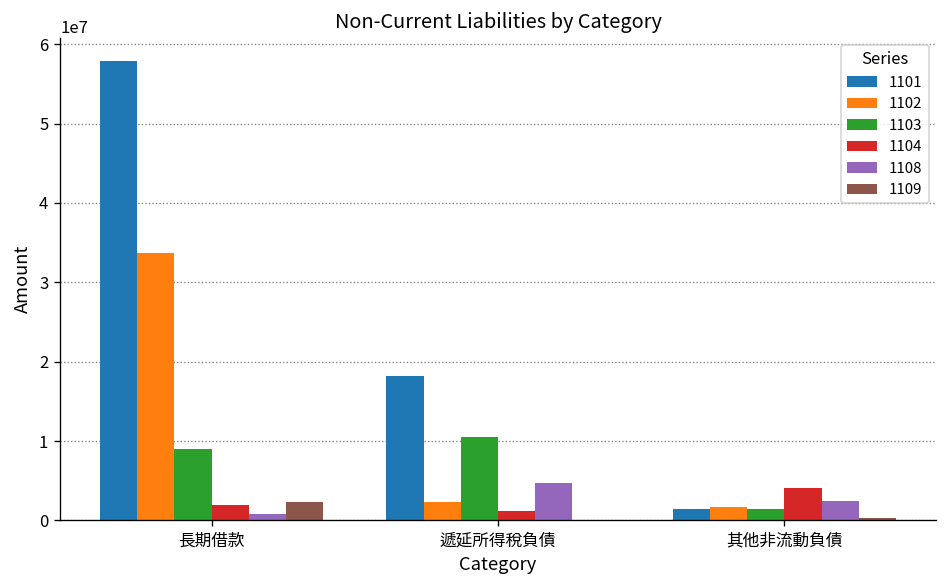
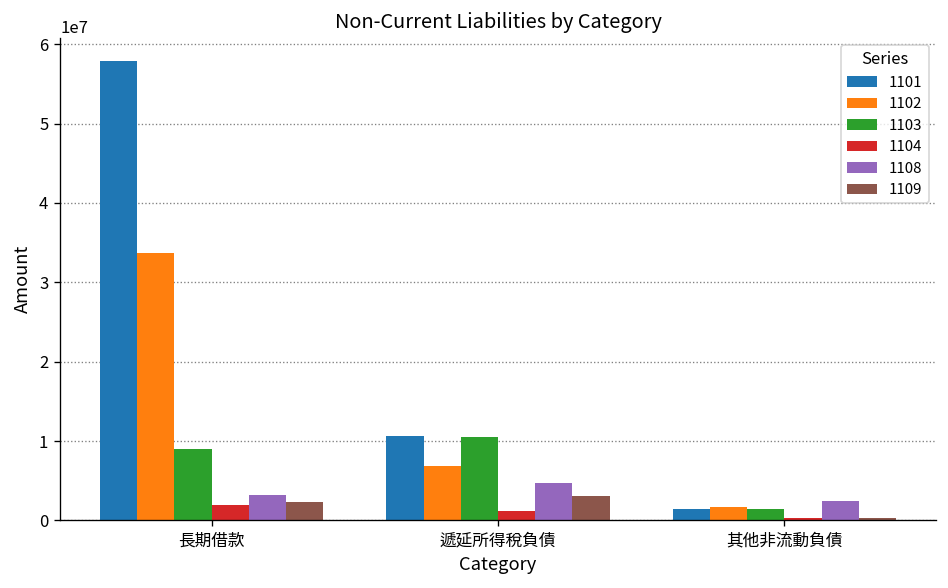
  {
    "1101": {
      "長期借款": 58000000,
-     "遞延所得稅負債": 18000000,
+     "遞延所得稅負債": 11000000,
      "其他非流動負債": 1000000
    },
    "1102": {
      "長期借款": 34000000,
-     "遞延所得稅負債": 2000000,
+     "遞延所得稅負債": 7000000,
      "其他非流動負債": 2000000
    },
    "1103": {
      "長期借款": 9000000,
      "遞延所得稅負債": 11000000,
      "其他非流動負債": 2000000
    },
    "1104": {
      "長期借款": 2000000,
      "遞延所得稅負債": 1000000,
-     "其他非流動負債": 4000000
+     "其他非流動負債": 0
    },
    "1108": {
-     "長期借款": 1000000,
+     "長期借款": 3000000,
      "遞延所得稅負債": 5000000,
      "其他非流動負債": 2000000
    },
    "1109": {
      "長期借款": 2000000,
-     "遞延所得稅負債": 0
+     "遞延所得稅負債": 3000000
    }
  }
